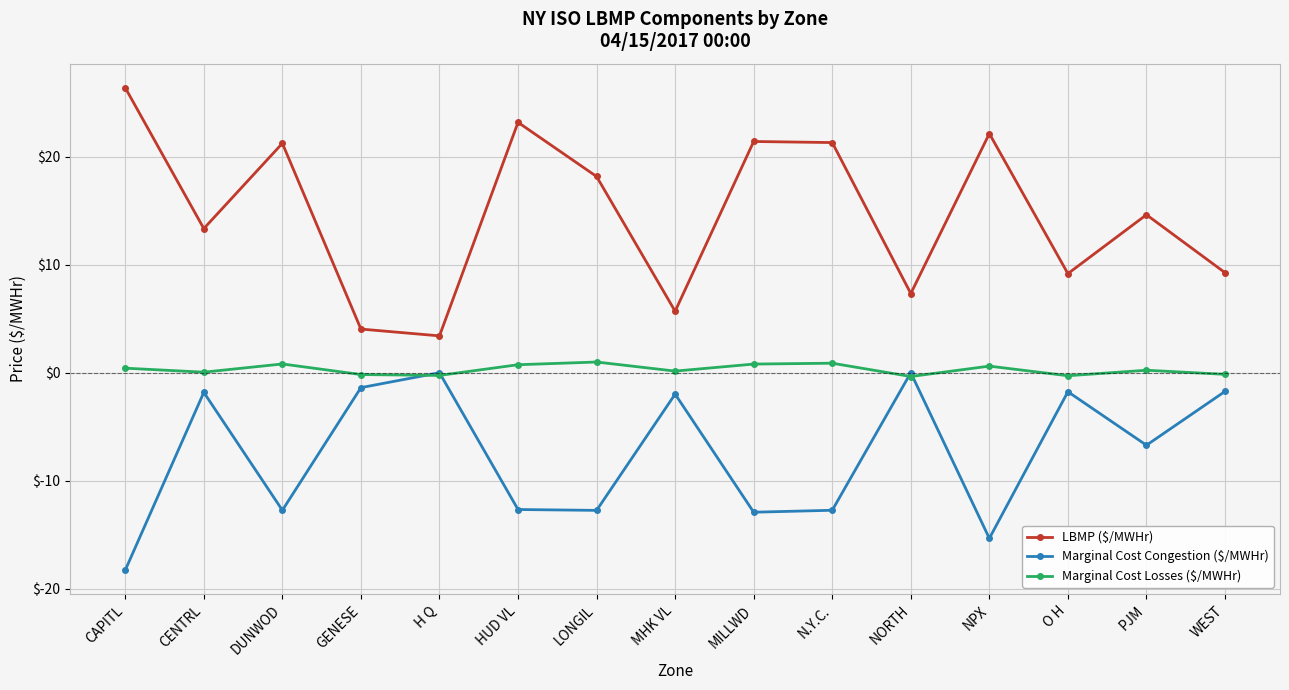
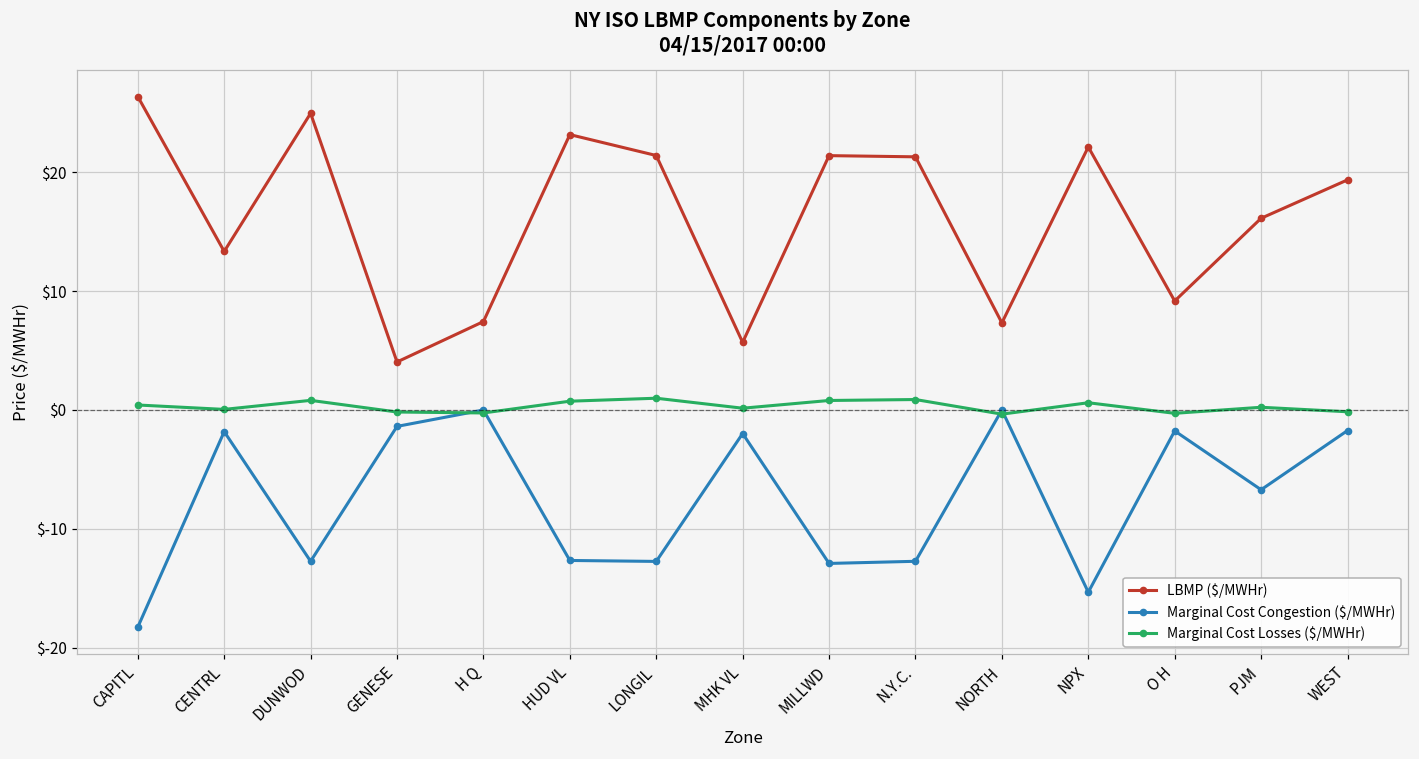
  {
    "LBMP ($/MWHr)": {
      "CAPITL": "$26.4",
      "CENTRL": "$13.3",
-     "DUNWOD": "$21.2",
+     "DUNWOD": "$25.0",
      "GENESE": "$4.0",
-     "H Q": "$3.4",
+     "H Q": "$7.4",
      "HUD VL": "$23.2",
-     "LONGIL": "$18.2",
+     "LONGIL": "$21.4",
      "MHK VL": "$5.7",
      "MILLWD": "$21.4",
      "N.Y.C.": "$21.3",
      "NORTH": "$7.3",
      "NPX": "$22.1",
      "O H": "$9.2",
-     "PJM": "$14.6",
-     "WEST": "$9.3"
+     "PJM": "$16.1",
+     "WEST": "$19.4"
    },
    "Marginal Cost Congestion ($/MWHr)": {
      "CAPITL": "$-18.3",
      "CENTRL": "$-1.8",
      "DUNWOD": "$-12.7",
      "GENESE": "$-1.4",
      "H Q": "$0.0",
      "HUD VL": "$-12.7",
      "LONGIL": "$-12.7",
      "MHK VL": "$-2.0",
      "MILLWD": "$-12.9",
      "N.Y.C.": "$-12.7",
      "NORTH": "$0.0",
      "NPX": "$-15.3",
      "O H": "$-1.8",
      "PJM": "$-6.7",
      "WEST": "$-1.7"
    },
    "Marginal Cost Losses ($/MWHr)": {
      "CAPITL": "$0.4",
      "CENTRL": "$0.1",
      "DUNWOD": "$0.8",
      "GENESE": "$-0.2",
      "H Q": "$-0.3",
      "HUD VL": "$0.7",
      "LONGIL": "$1.0",
      "MHK VL": "$0.2",
      "MILLWD": "$0.8",
      "N.Y.C.": "$0.9",
      "NORTH": "$-0.4",
      "NPX": "$0.6",
      "O H": "$-0.3",
      "PJM": "$0.2",
      "WEST": "$-0.2"
    }
  }
